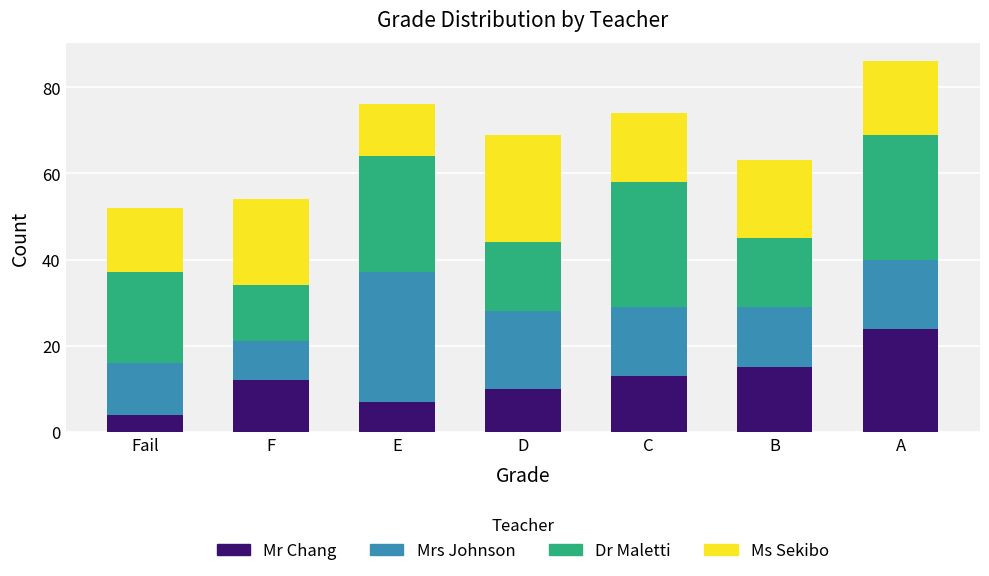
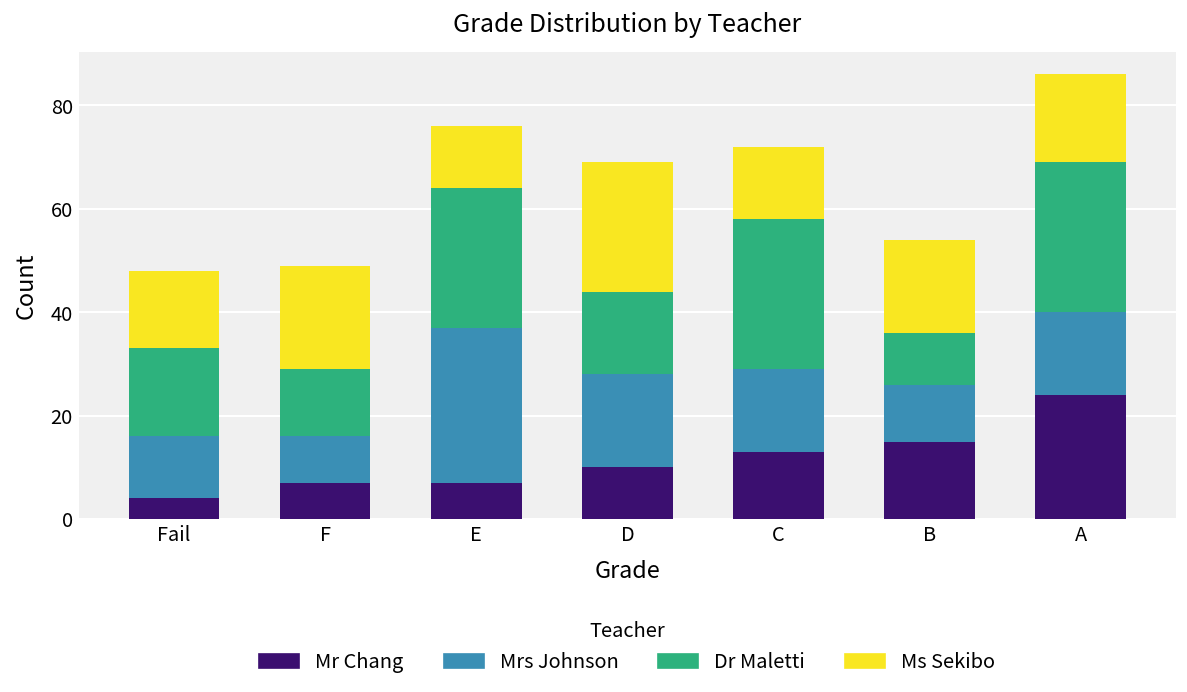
  {
    "Mr Chang": {
      "Fail": 4,
-     "F": 12,
+     "F": 7,
      "E": 7,
      "D": 10,
      "C": 13,
      "B": 15,
      "A": 24
    },
    "Mrs Johnson": {
      "Fail": 12,
      "F": 9,
      "E": 30,
      "D": 18,
      "C": 16,
-     "B": 14,
+     "B": 11,
      "A": 16
    },
    "Dr Maletti": {
-     "Fail": 21,
+     "Fail": 17,
      "F": 13,
      "E": 27,
      "D": 16,
      "C": 29,
-     "B": 16,
+     "B": 10,
      "A": 29
    },
    "Ms Sekibo": {
      "Fail": 15,
      "F": 20,
      "E": 12,
      "D": 25,
-     "C": 16,
+     "C": 14,
      "B": 18,
      "A": 17
    }
  }
